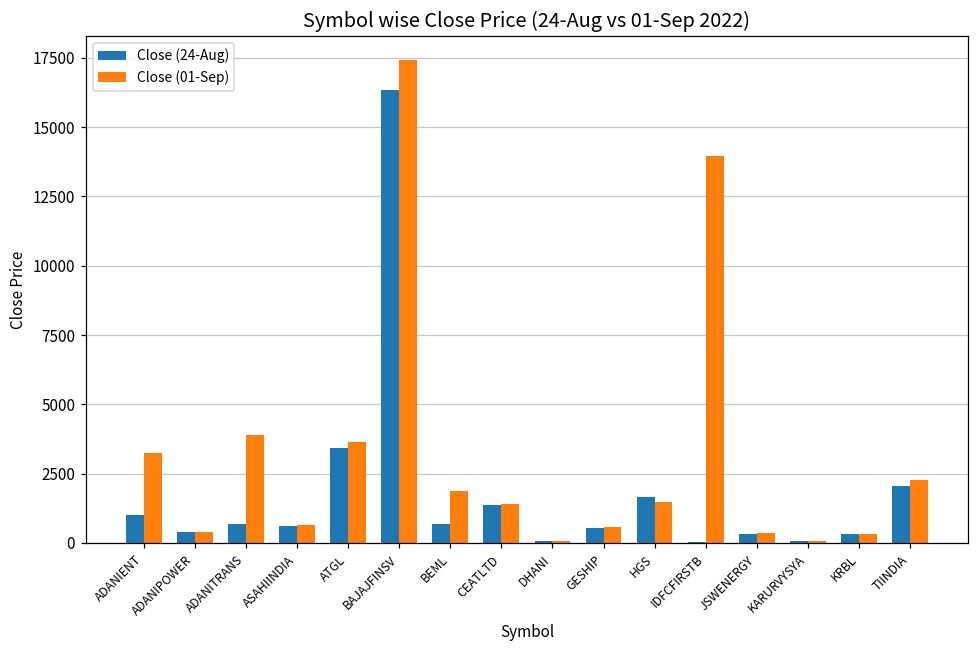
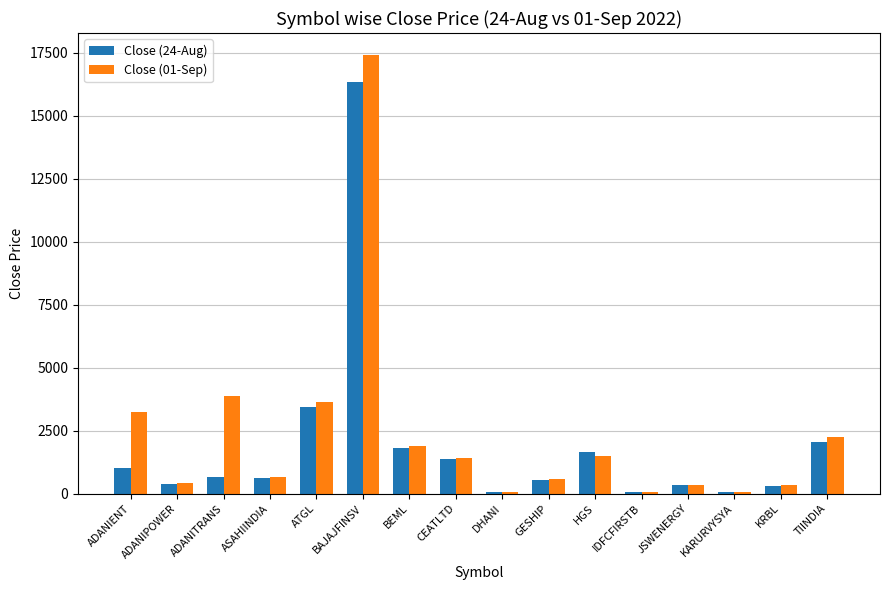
  {
    "Close (24-Aug)": {
      "ADANIENT": 1000,
      "ADANIPOWER": 400,
      "ADANITRANS": 700,
      "ASAHIINDIA": 600,
      "ATGL": 3400,
      "BAJAJFINSV": 16300,
-     "BEML": 700,
+     "BEML": 1800,
      "CEATLTD": 1400,
      "GESHIP": 500,
      "HGS": 1700,
      "JSWENERGY": 300,
      "KRBL": 300,
      "TIINDIA": 2100
    },
    "Close (01-Sep)": {
      "ADANIENT": 3200,
      "ADANIPOWER": 400,
      "ADANITRANS": 3900,
      "ASAHIINDIA": 600,
      "ATGL": 3600,
      "BAJAJFINSV": 17400,
      "BEML": 1900,
      "CEATLTD": 1400,
      "GESHIP": 600,
      "HGS": 1500,
-     "IDFCFIRSTB": 14000,
+     "IDFCFIRSTB": 0,
      "JSWENERGY": 400,
      "KRBL": 300,
      "TIINDIA": 2300
    }
  }
